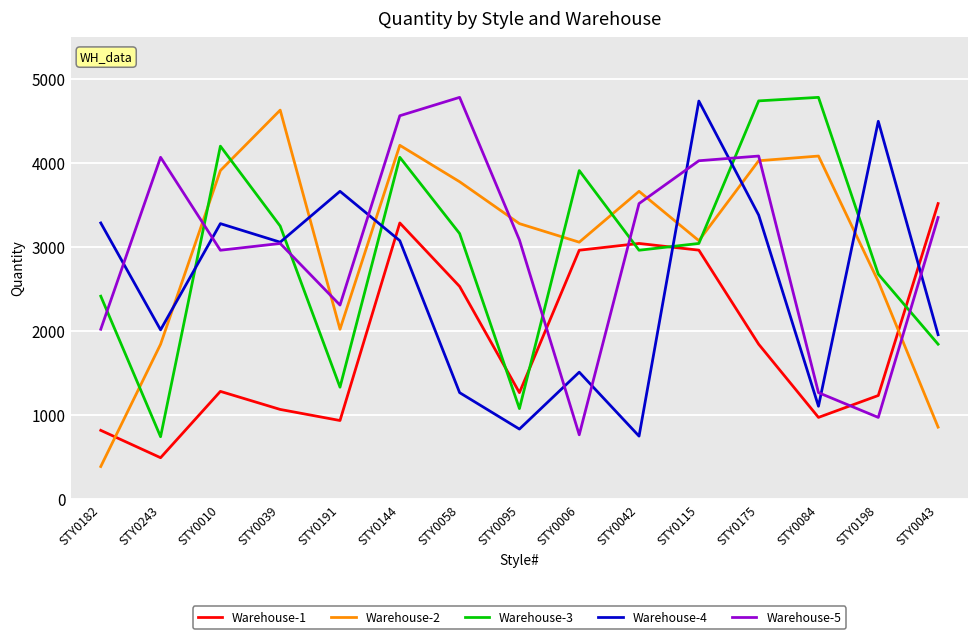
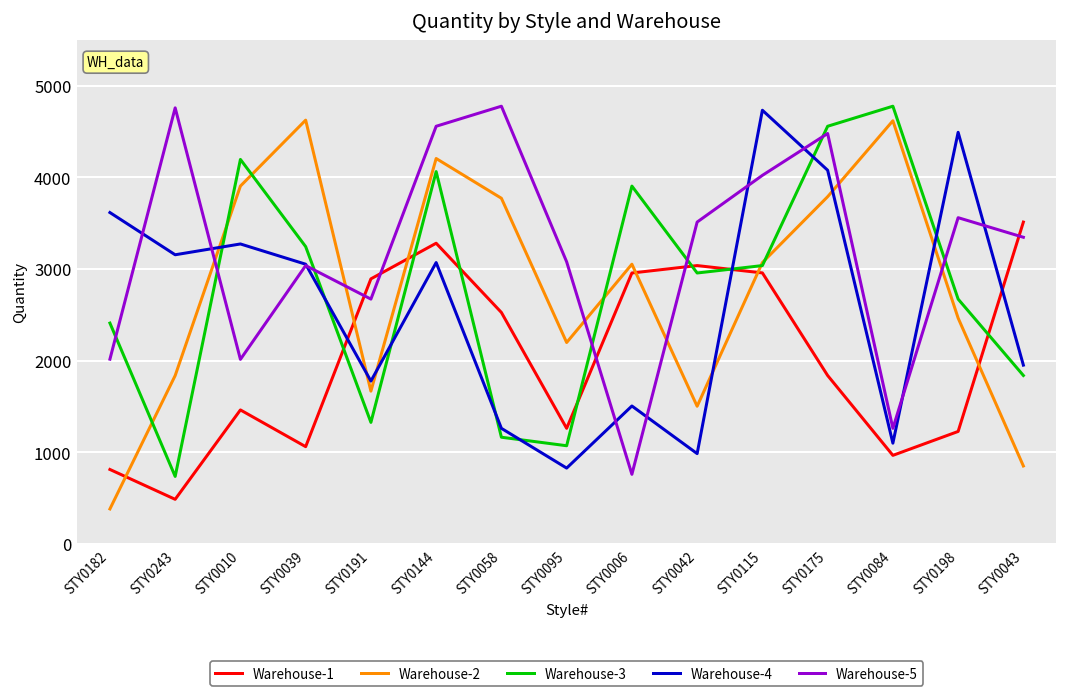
  {
    "Warehouse-1": {
      "STY0182": 800,
      "STY0243": 500,
-     "STY0010": 1300,
+     "STY0010": 1500,
      "STY0039": 1100,
-     "STY0191": 900,
+     "STY0191": 2900,
      "STY0144": 3300,
      "STY0058": 2500,
      "STY0095": 1300,
      "STY0006": 3000,
      "STY0042": 3000,
      "STY0115": 3000,
      "STY0175": 1800,
      "STY0084": 1000,
      "STY0198": 1200,
      "STY0043": 3500
    },
    "Warehouse-2": {
      "STY0182": 400,
      "STY0243": 1800,
      "STY0010": 3900,
      "STY0039": 4600,
-     "STY0191": 2000,
+     "STY0191": 1700,
      "STY0144": 4200,
      "STY0058": 3800,
-     "STY0095": 3300,
+     "STY0095": 2200,
      "STY0006": 3100,
-     "STY0042": 3700,
-     "STY0175": 4000,
-     "STY0084": 4100,
-     "STY0198": 2600,
+     "STY0042": 1500,
+     "STY0175": 3800,
+     "STY0084": 4600,
+     "STY0198": 2500,
      "STY0043": 900
    },
    "Warehouse-3": {
      "STY0182": 2400,
      "STY0243": 700,
      "STY0010": 4200,
      "STY0039": 3200,
      "STY0191": 1300,
      "STY0144": 4100,
-     "STY0058": 3200,
+     "STY0058": 1200,
      "STY0095": 1100,
      "STY0006": 3900,
      "STY0042": 3000,
-     "STY0175": 4700,
+     "STY0175": 4600,
      "STY0084": 4800,
      "STY0198": 2700,
      "STY0043": 1800
    },
    "Warehouse-4": {
-     "STY0182": 3300,
-     "STY0243": 2000,
+     "STY0182": 3600,
+     "STY0243": 3200,
      "STY0010": 3300,
-     "STY0191": 3700,
+     "STY0191": 1800,
      "STY0144": 3100,
      "STY0058": 1300,
      "STY0095": 800,
      "STY0006": 1500,
-     "STY0042": 700,
+     "STY0042": 1000,
      "STY0115": 4700,
-     "STY0175": 3400,
+     "STY0175": 4100,
      "STY0084": 1100,
      "STY0198": 4500,
      "STY0043": 2000
    },
    "Warehouse-5": {
      "STY0182": 2000,
-     "STY0243": 4100,
-     "STY0010": 3000,
-     "STY0191": 2300,
+     "STY0243": 4800,
+     "STY0010": 2000,
+     "STY0191": 2700,
      "STY0144": 4600,
      "STY0058": 4800,
      "STY0095": 3100,
      "STY0006": 800,
      "STY0042": 3500,
      "STY0115": 4000,
-     "STY0175": 4100,
+     "STY0175": 4500,
      "STY0084": 1300,
-     "STY0198": 1000,
+     "STY0198": 3600,
      "STY0043": 3300
    }
  }
